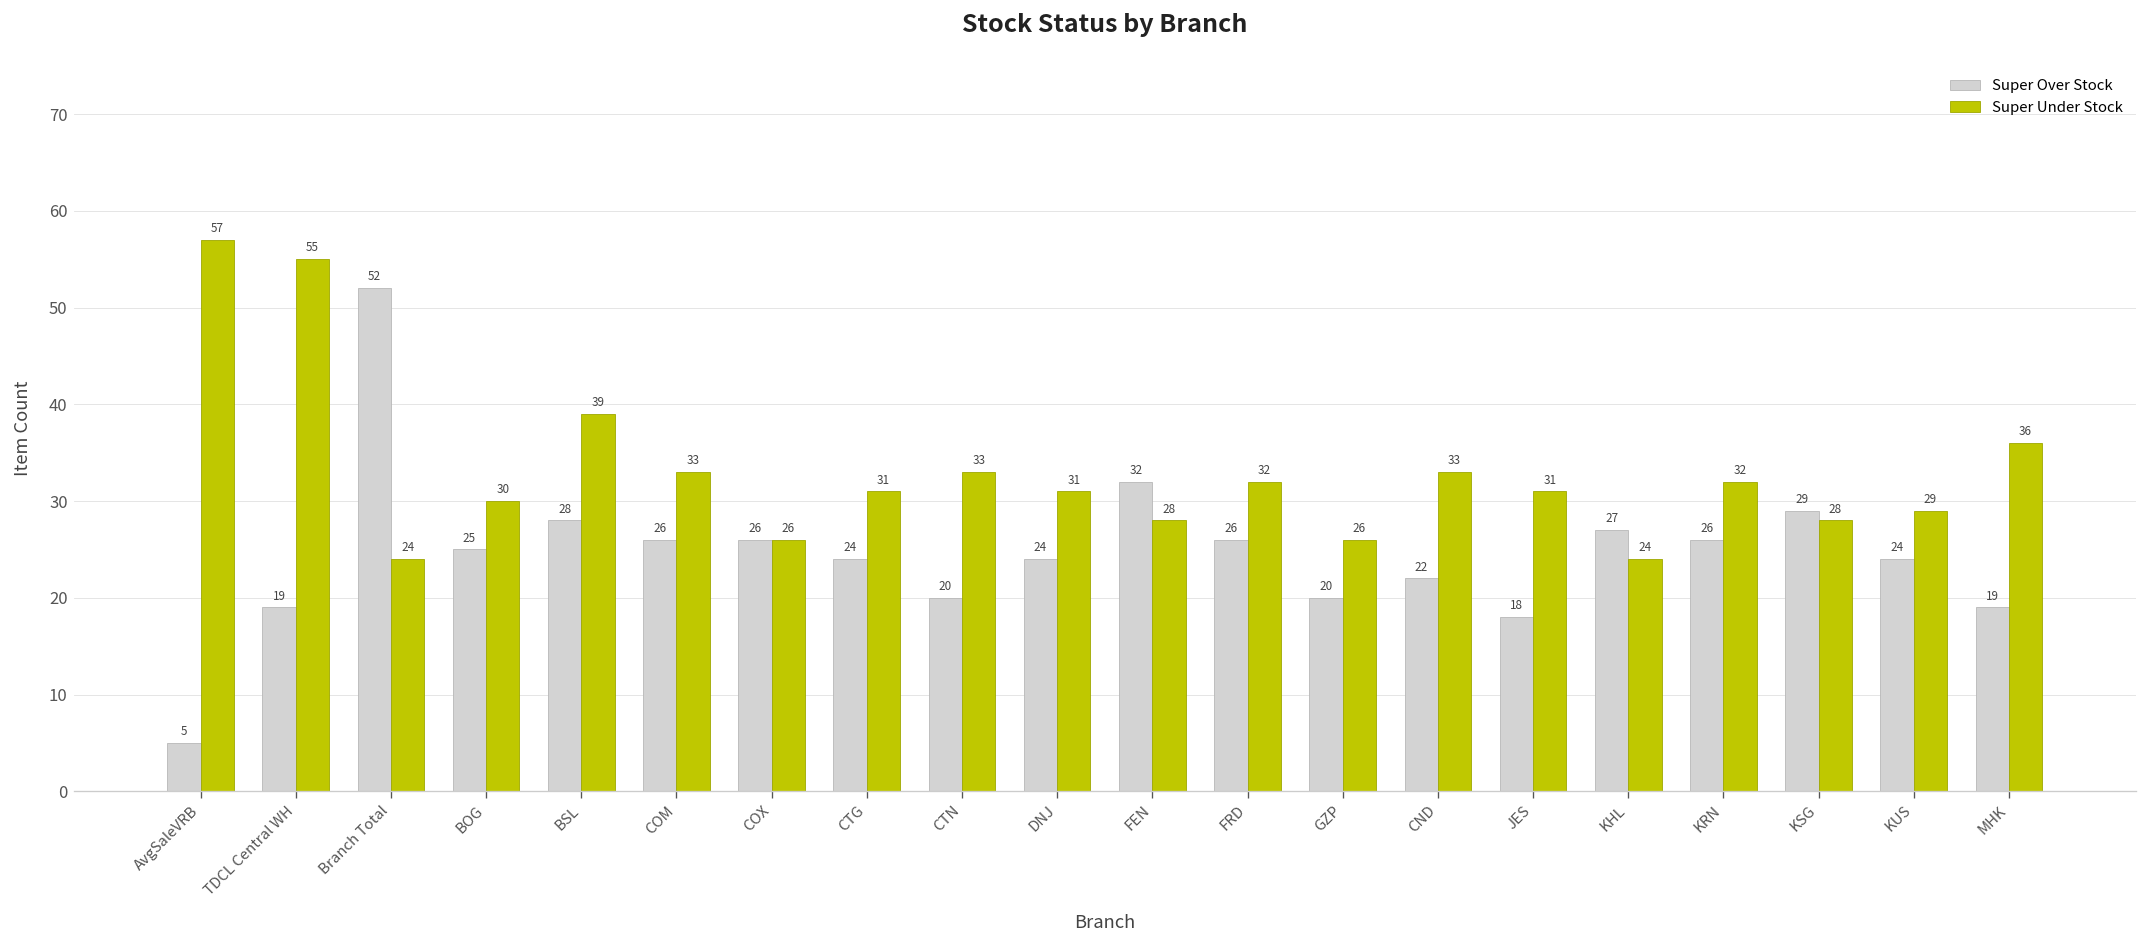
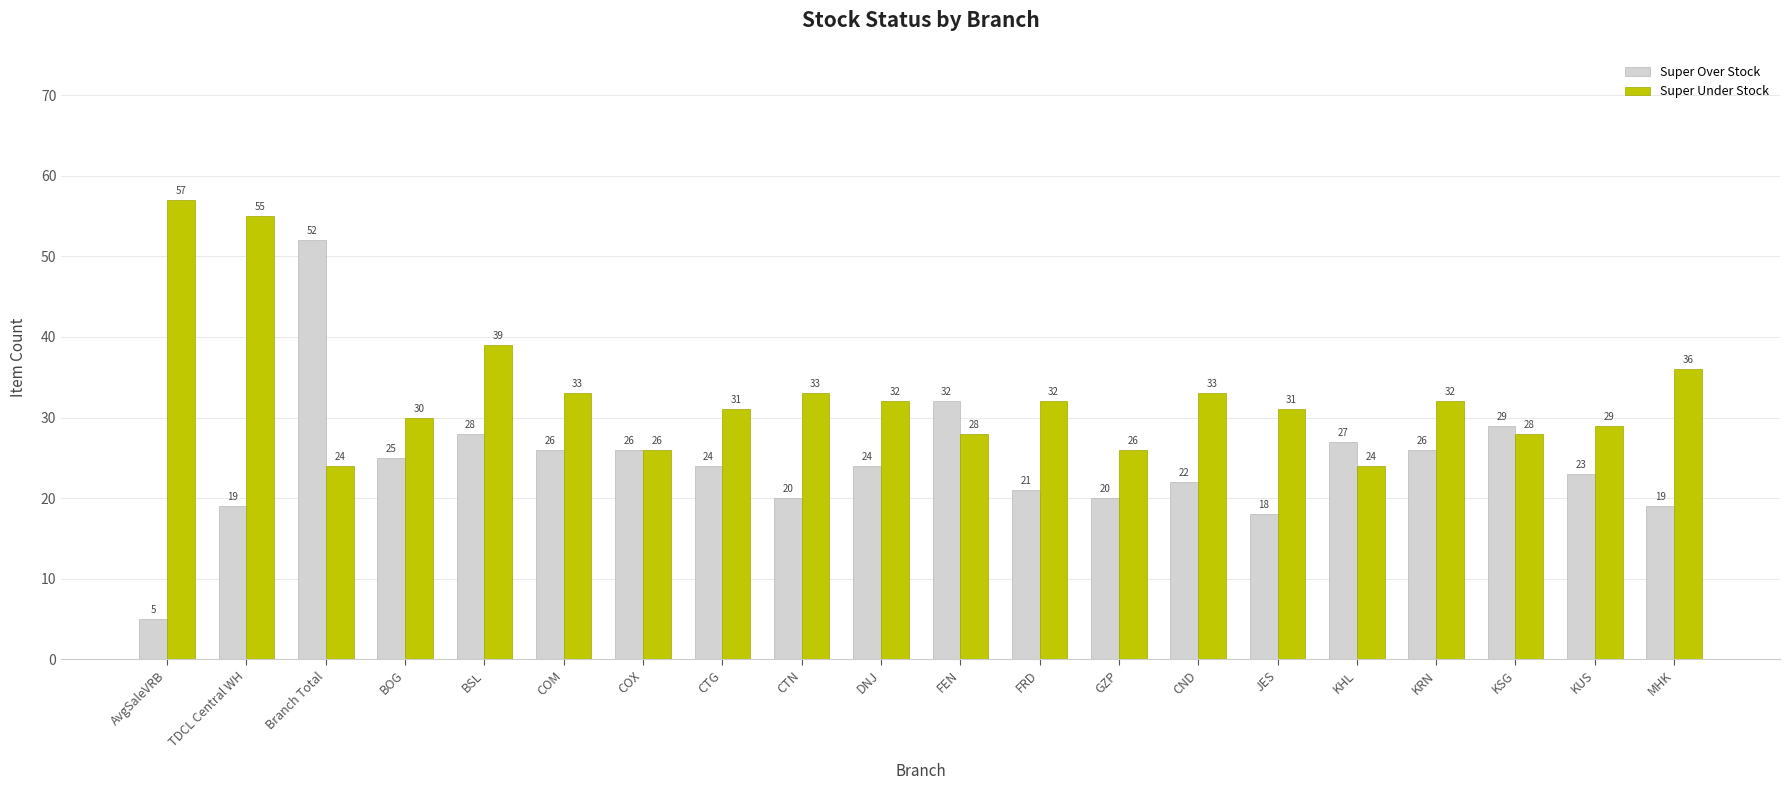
  {
    "Super Over Stock": {
      "AvgSaleVRB": 5,
      "TDCL Central WH": 19,
      "Branch Total": 52,
      "BOG": 25,
      "BSL": 28,
      "COM": 26,
      "COX": 26,
      "CTG": 24,
      "CTN": 20,
      "DNJ": 24,
      "FEN": 32,
-     "FRD": 26,
+     "FRD": 21,
      "GZP": 20,
      "CND": 22,
      "JES": 18,
      "KHL": 27,
      "KRN": 26,
      "KSG": 29,
-     "KUS": 24,
+     "KUS": 23,
      "MHK": 19
    },
    "Super Under Stock": {
      "AvgSaleVRB": 57,
      "TDCL Central WH": 55,
      "Branch Total": 24,
      "BOG": 30,
      "BSL": 39,
      "COM": 33,
      "COX": 26,
      "CTG": 31,
      "CTN": 33,
-     "DNJ": 31,
+     "DNJ": 32,
      "FEN": 28,
      "FRD": 32,
      "GZP": 26,
      "CND": 33,
      "JES": 31,
      "KHL": 24,
      "KRN": 32,
      "KSG": 28,
      "KUS": 29,
      "MHK": 36
    }
  }
